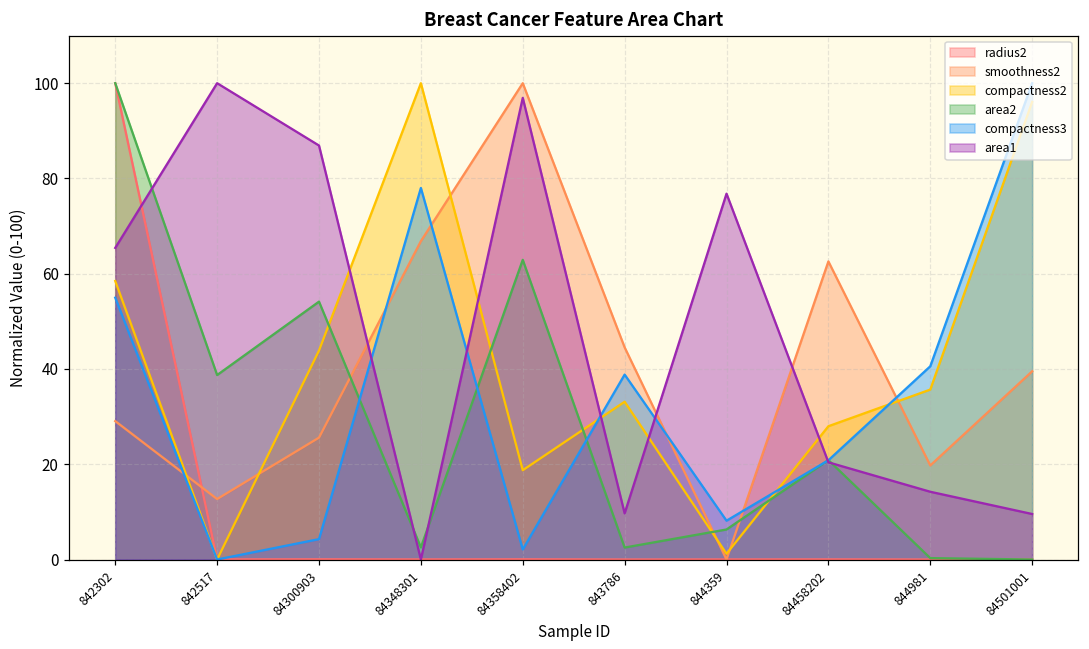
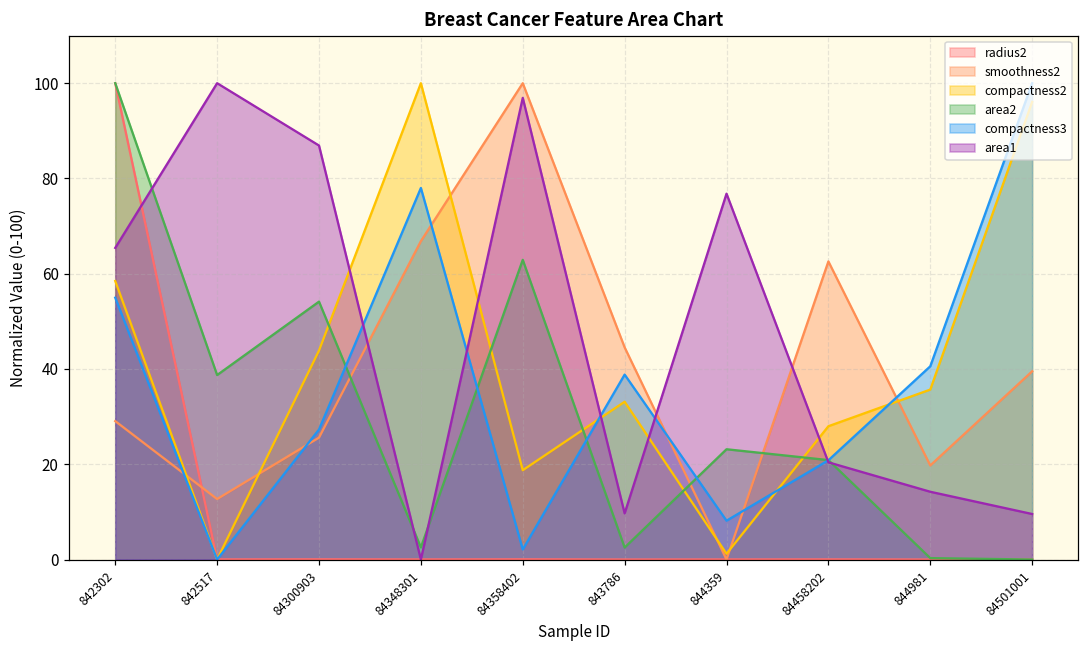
  {
    "area2": {
      "842517": 39,
      "84300903": 54,
      "84348301": 3,
      "84358402": 63,
      "843786": 3,
-     "844359": 6
+     "844359": 23
    },
    "compactness3": {
      "842302": 55,
-     "84300903": 4,
+     "84300903": 27,
      "84348301": 78,
      "84358402": 2,
      "843786": 39,
      "844359": 8,
      "844981": 41
    },
    "area1": {
      "842302": 65,
      "842517": 100,
      "84300903": 87,
      "84358402": 97,
      "843786": 10,
      "844359": 77,
      "844981": 14,
      "84501001": 10
    }
  }
